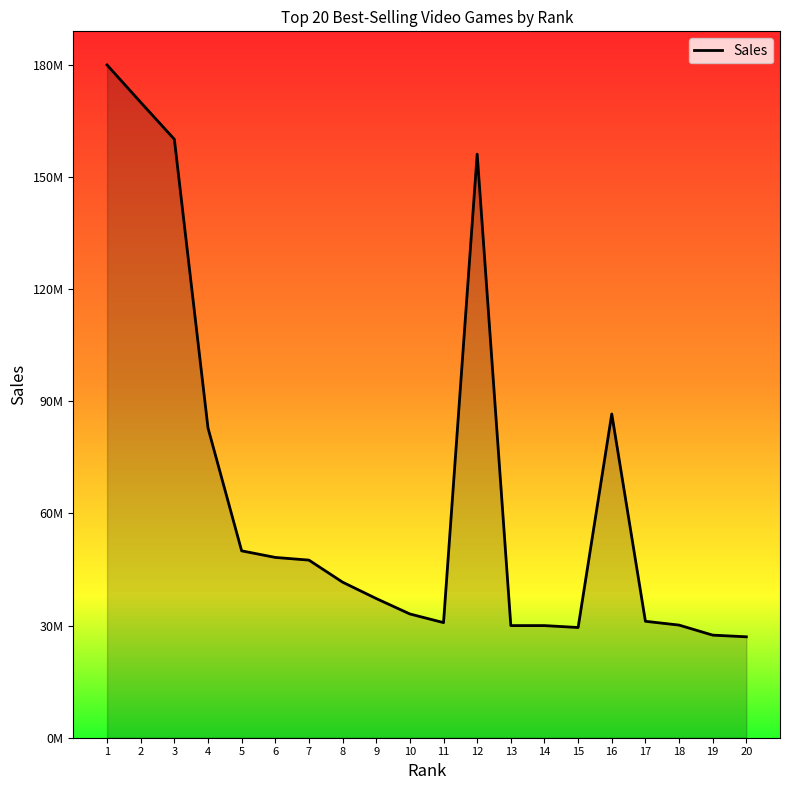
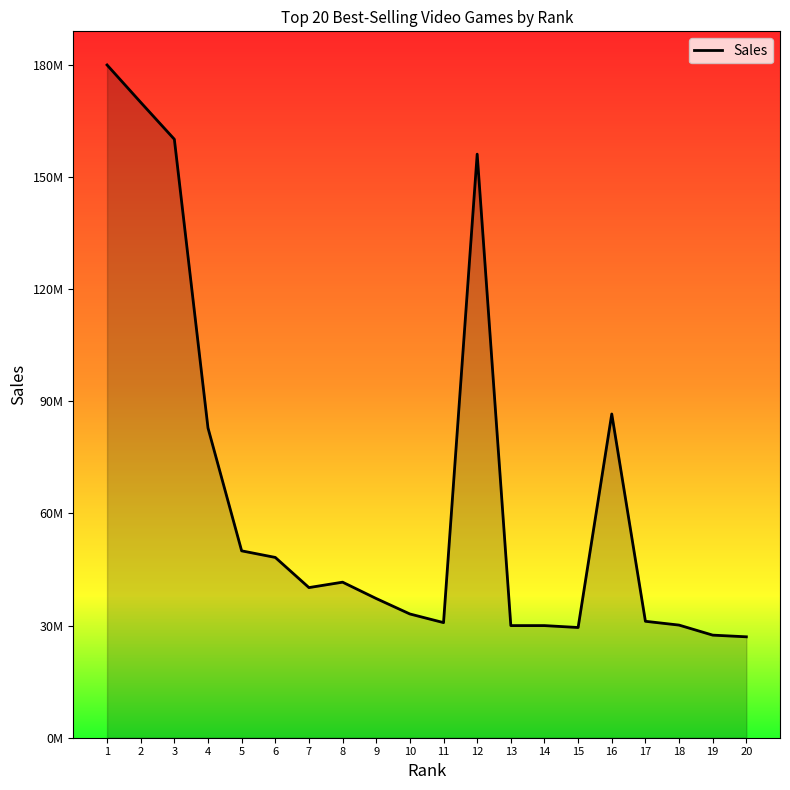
  {
    "1": 180000000,
    "2": 170000000,
    "3": 160000000,
    "4": 83000000,
    "5": 50000000,
    "6": 48000000,
-   "7": 48000000,
+   "7": 40000000,
    "8": 42000000,
    "9": 37000000,
    "10": 33000000,
    "11": 31000000,
    "12": 156000000,
    "13": 30000000,
    "14": 30000000,
    "15": 29000000,
    "16": 87000000,
    "17": 31000000,
    "18": 30000000,
    "19": 27000000,
    "20": 27000000
  }
